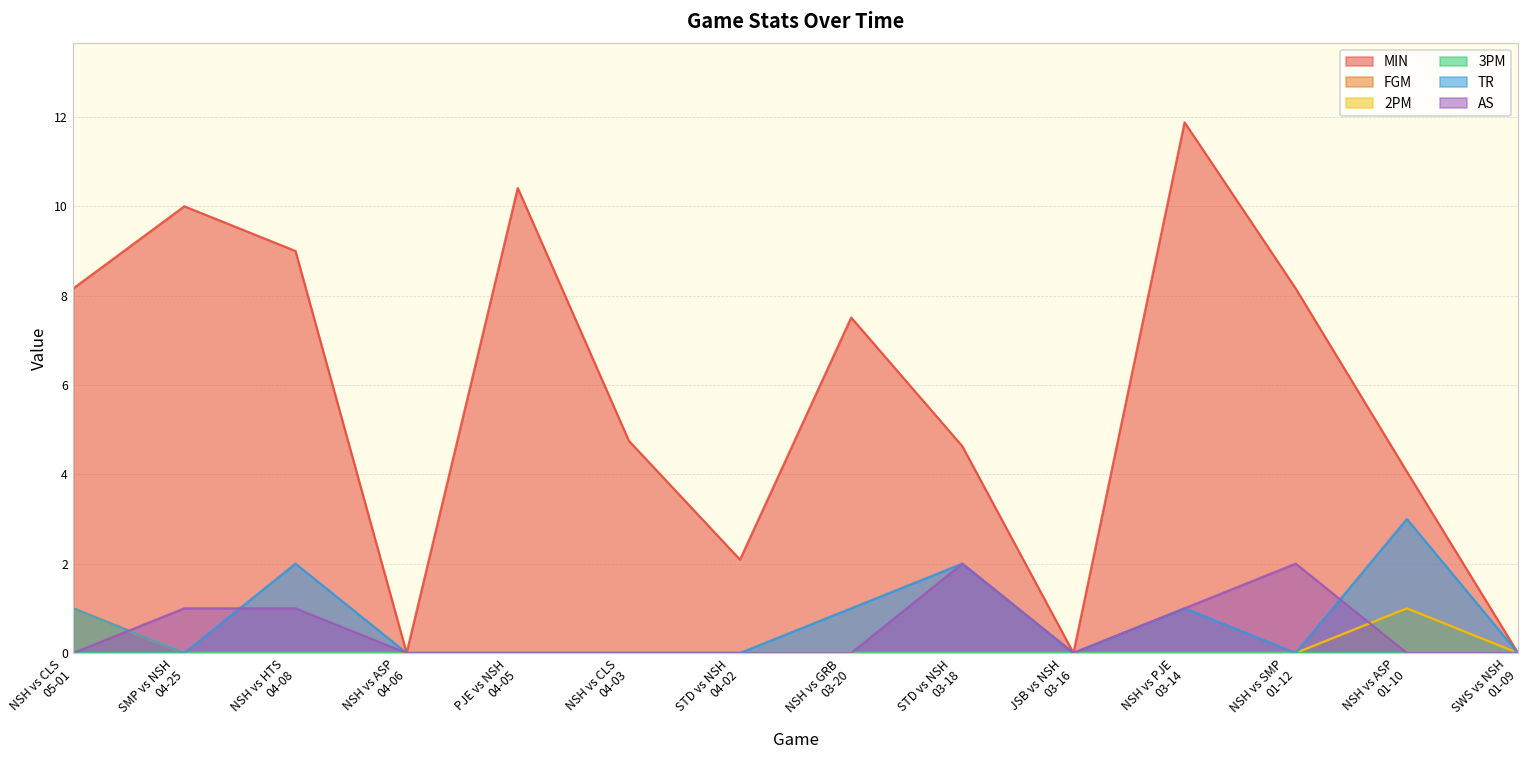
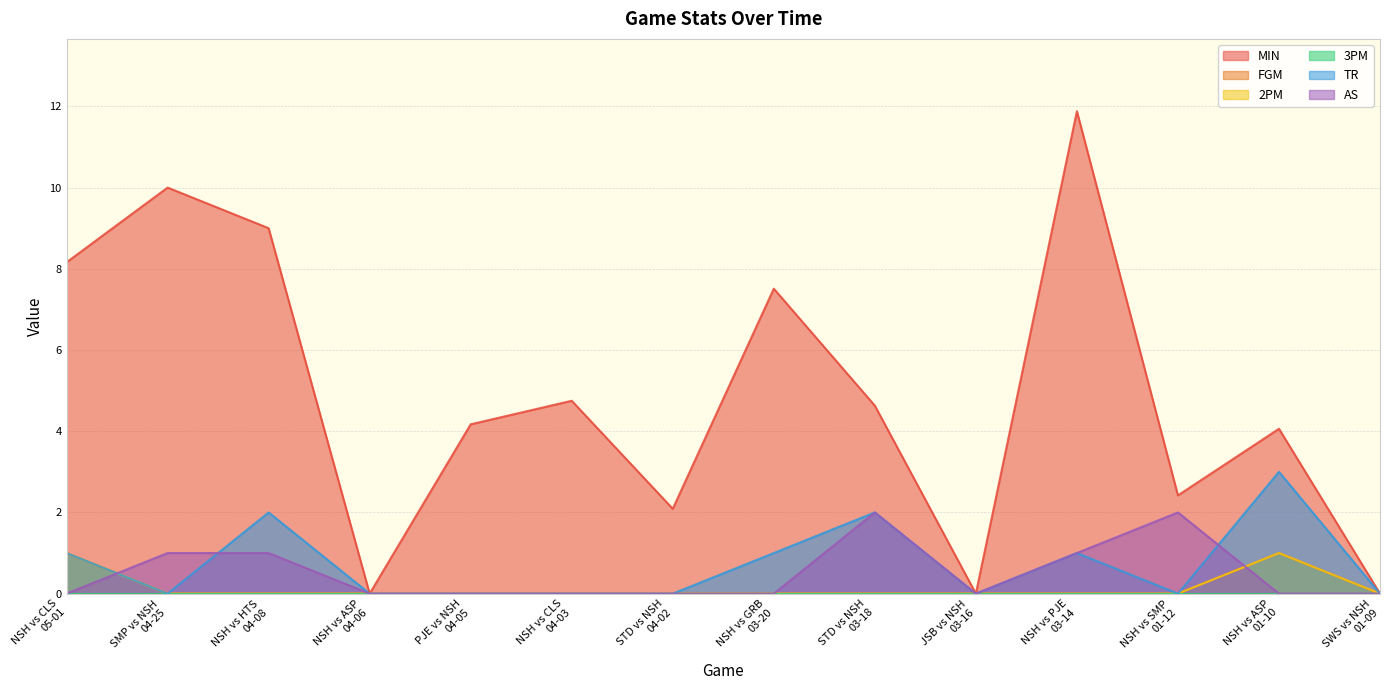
  {
    "MIN": {
      "NSH vs CLS 05-01": 8.2,
      "SMP vs NSH 04-25": 10.0,
      "NSH vs HTS 04-08": 9.0,
-     "PJE vs NSH 04-05": 10.4,
+     "PJE vs NSH 04-05": 4.2,
      "NSH vs CLS 04-03": 4.8,
      "STD vs NSH 04-02": 2.1,
      "NSH vs GRB 03-20": 7.5,
      "STD vs NSH 03-18": 4.6,
      "NSH vs PJE 03-14": 11.9,
-     "NSH vs SMP 01-12": 8.2,
+     "NSH vs SMP 01-12": 2.4,
      "NSH vs ASP 01-10": 4.1
    },
    "2PM": {
      "NSH vs ASP 01-10": 1.0
    },
    "TR": {
      "NSH vs HTS 04-08": 2.0,
      "NSH vs GRB 03-20": 1.0,
      "NSH vs ASP 01-10": 3.0
    },
    "AS": {
      "SMP vs NSH 04-25": 1.0,
      "NSH vs HTS 04-08": 1.0,
      "NSH vs SMP 01-12": 2.0
    }
  }
